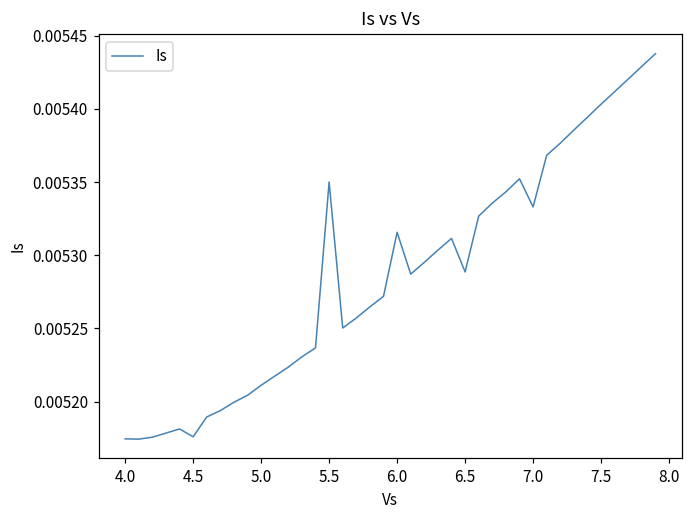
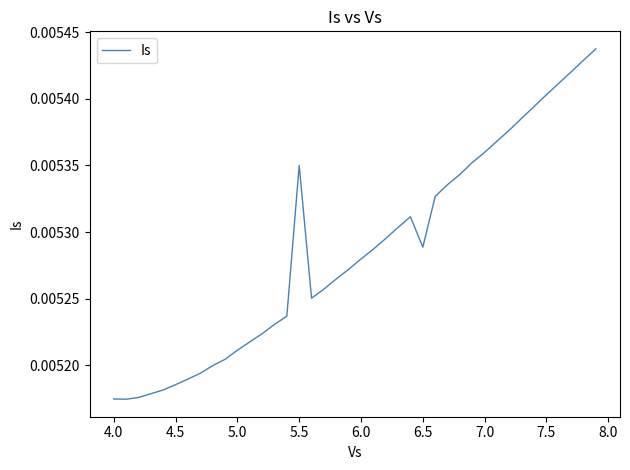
  {
    "4.0": 0.005175,
-   "4.5": 0.005176,
+   "4.5": 0.005185,
    "5.0": 0.005211,
    "5.5": 0.005350,
-   "6.0": 0.005316,
+   "6.0": 0.005280,
    "6.5": 0.005289,
-   "7.0": 0.005333,
+   "7.0": 0.005360,
    "7.5": 0.005403
  }
